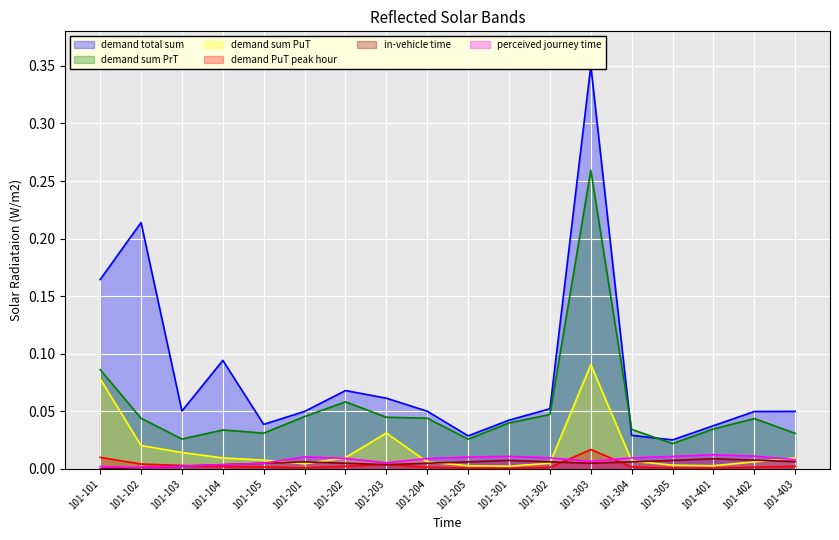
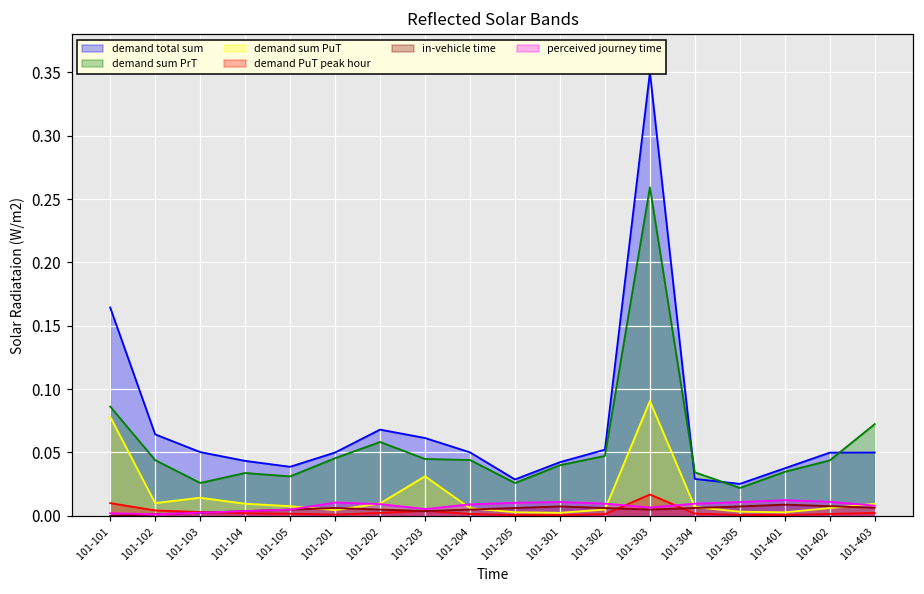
  {
    "demand total sum": {
      "101-101": 0.164,
-     "101-102": 0.214,
+     "101-102": 0.064,
      "101-103": 0.050,
-     "101-104": 0.094,
+     "101-104": 0.043,
      "101-105": 0.039,
      "101-201": 0.050,
      "101-202": 0.068,
      "101-203": 0.061,
      "101-204": 0.050,
      "101-205": 0.029,
      "101-301": 0.042,
      "101-302": 0.052,
      "101-304": 0.029,
      "101-305": 0.025,
      "101-401": 0.038,
      "101-402": 0.050,
      "101-403": 0.050
    },
    "demand sum PrT": {
      "101-101": 0.086,
      "101-102": 0.044,
      "101-103": 0.026,
      "101-104": 0.034,
      "101-105": 0.031,
      "101-201": 0.045,
      "101-202": 0.058,
      "101-203": 0.045,
      "101-204": 0.044,
      "101-205": 0.026,
      "101-301": 0.040,
      "101-302": 0.047,
      "101-303": 0.259,
      "101-304": 0.034,
      "101-305": 0.022,
      "101-401": 0.035,
      "101-402": 0.044,
-     "101-403": 0.031
+     "101-403": 0.072
    },
    "demand sum PuT": {
      "101-101": 0.078,
-     "101-102": 0.020,
+     "101-102": 0.010,
      "101-103": 0.014,
      "101-104": 0.010,
      "101-105": 0.008,
      "101-203": 0.031,
      "101-303": 0.091,
      "101-305": 0.003
    },
    "perceived journey time": {
      "101-201": 0.010,
      "101-204": 0.009,
      "101-205": 0.010,
      "101-301": 0.011,
      "101-302": 0.010,
      "101-304": 0.010,
      "101-305": 0.011,
      "101-401": 0.012,
      "101-402": 0.011
    }
  }
